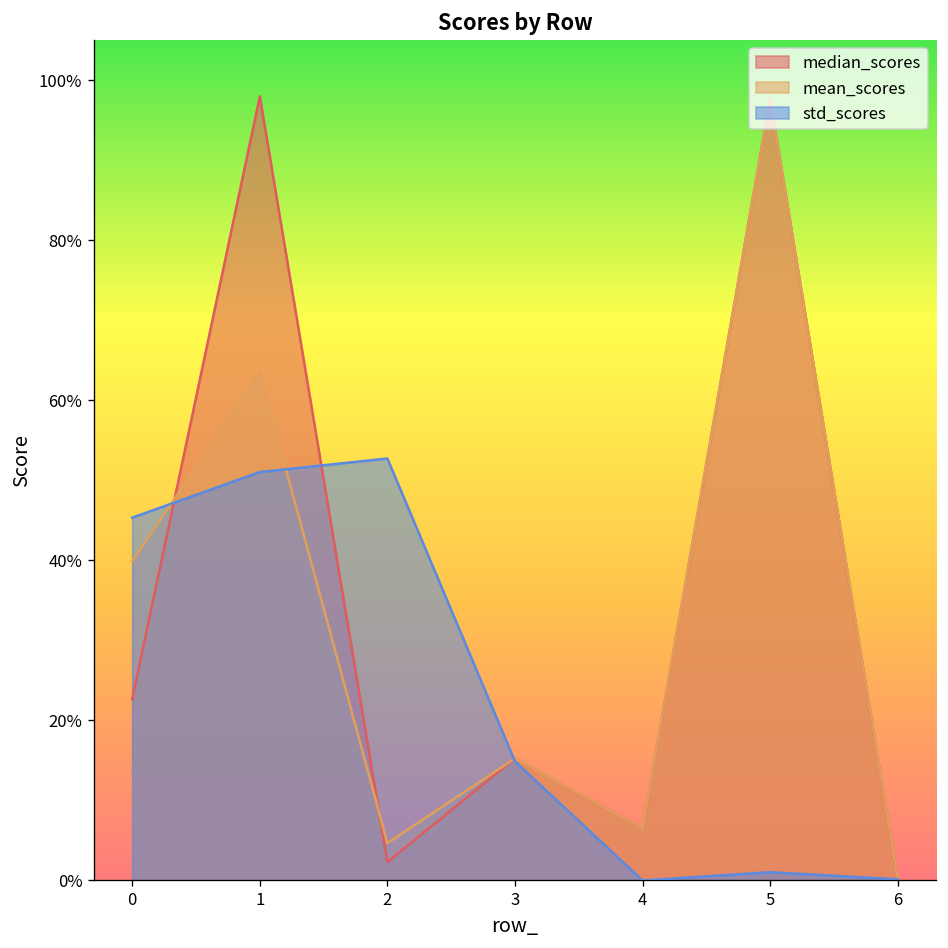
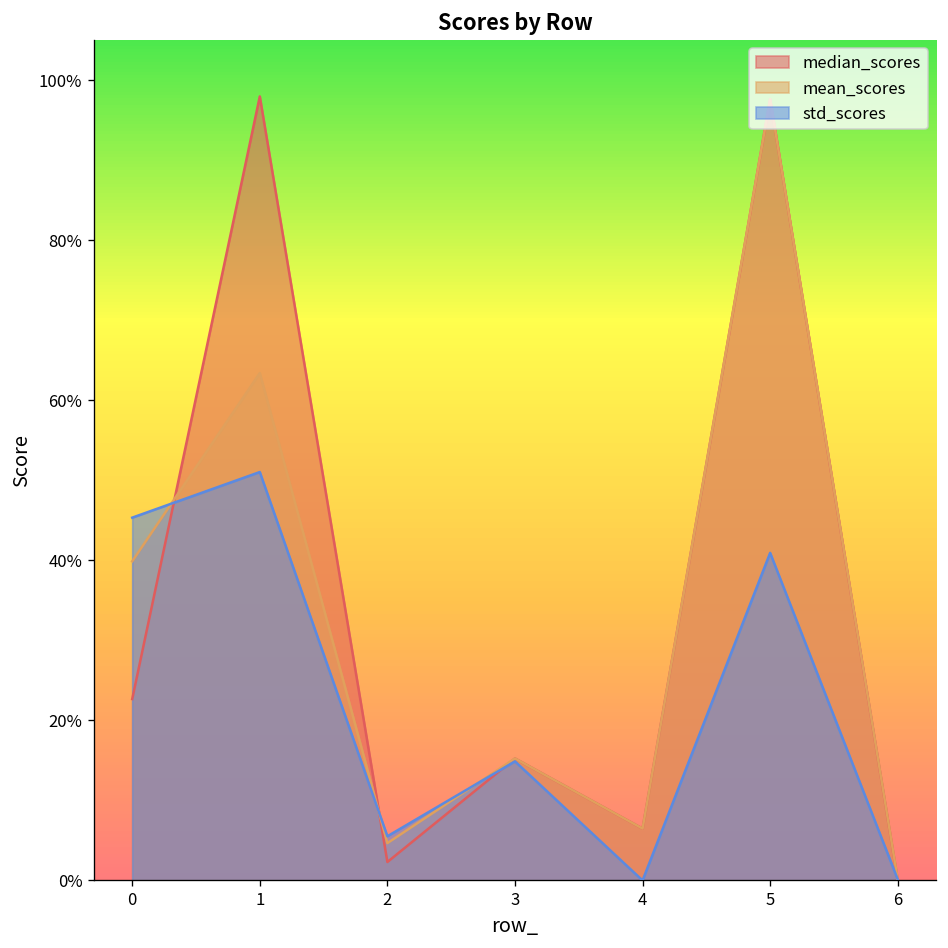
  {
    "std_scores": {
      "0": "45%",
      "1": "51%",
-     "2": "53%",
+     "2": "6%",
      "4": "0%",
-     "5": "1%"
+     "5": "41%"
    }
  }
